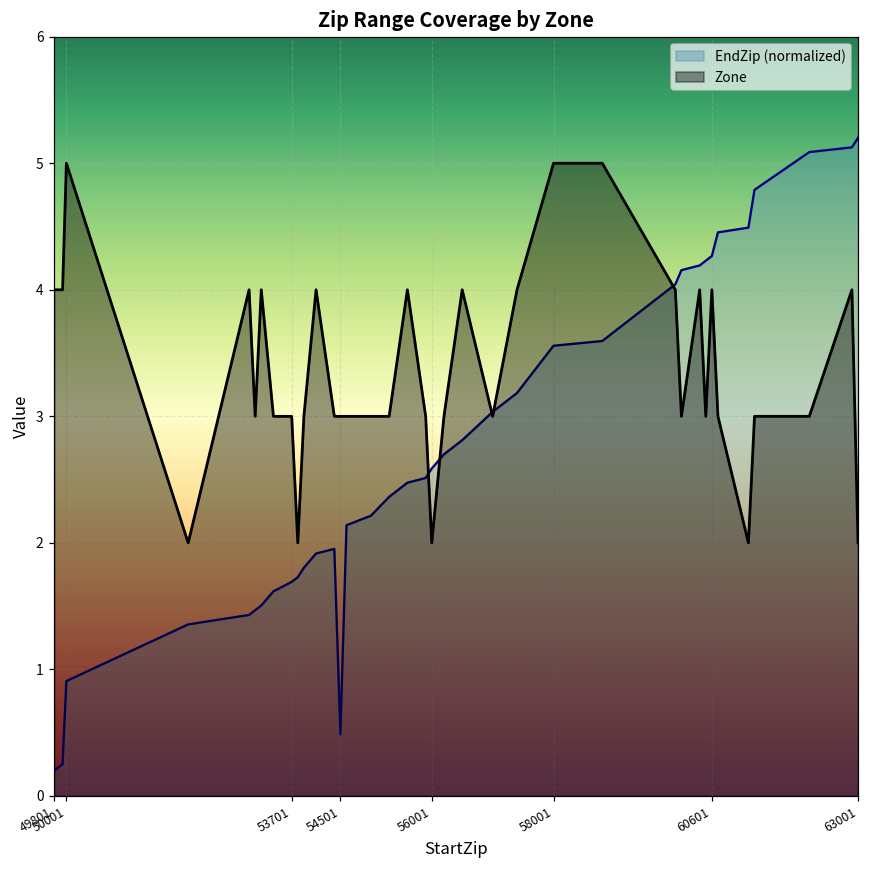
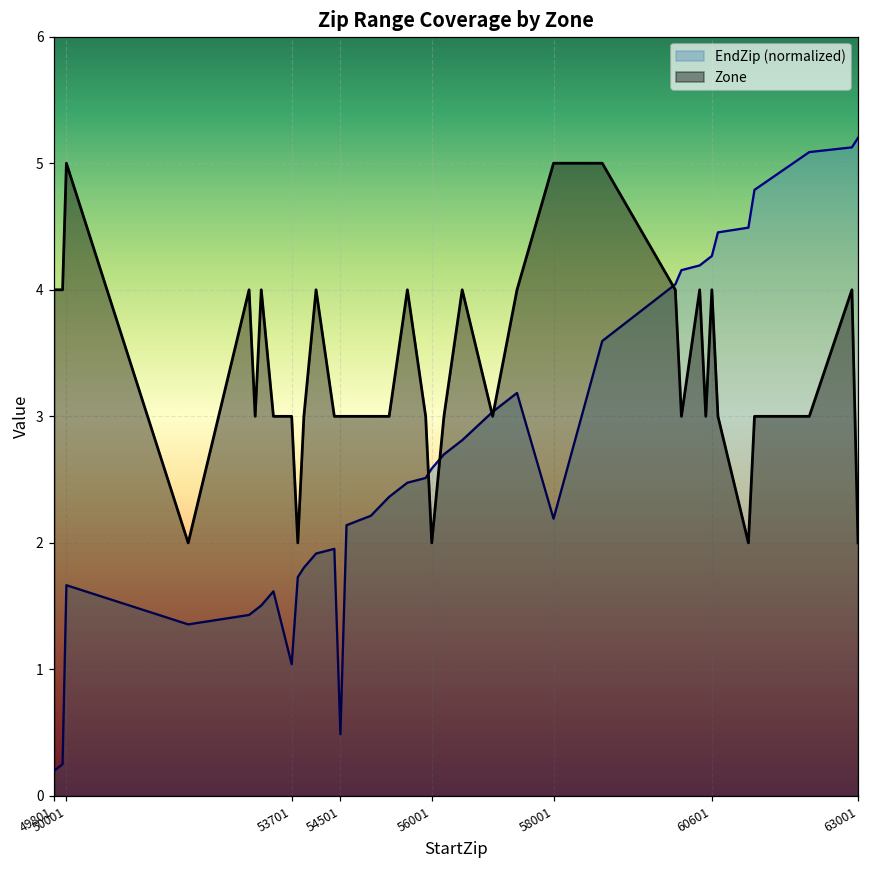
  {
    "EndZip (normalized)": {
      "49801": 0.20,
-     "50001": 0.91,
-     "53701": 1.69,
+     "50001": 1.67,
+     "53701": 1.04,
      "54501": 0.49,
      "56001": 2.59,
-     "58001": 3.56,
+     "58001": 2.19,
      "60601": 4.27,
      "63001": 5.20
    },
    "Zone": {
      "49801": 4.00,
      "50001": 5.00,
      "53701": 3.00,
      "54501": 3.00,
      "56001": 2.00,
      "58001": 5.00,
      "60601": 4.00,
      "63001": 2.00
    }
  }
